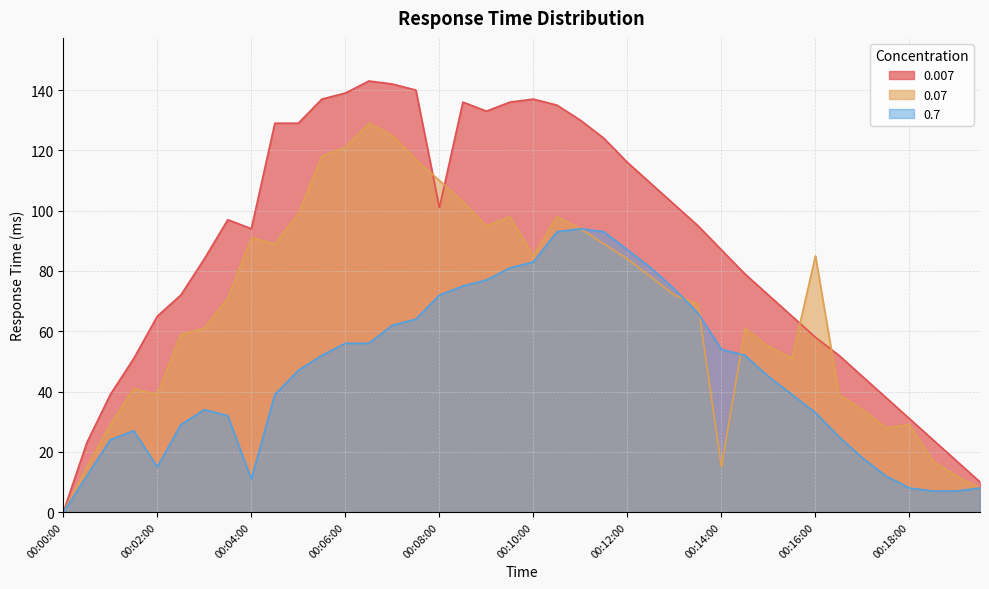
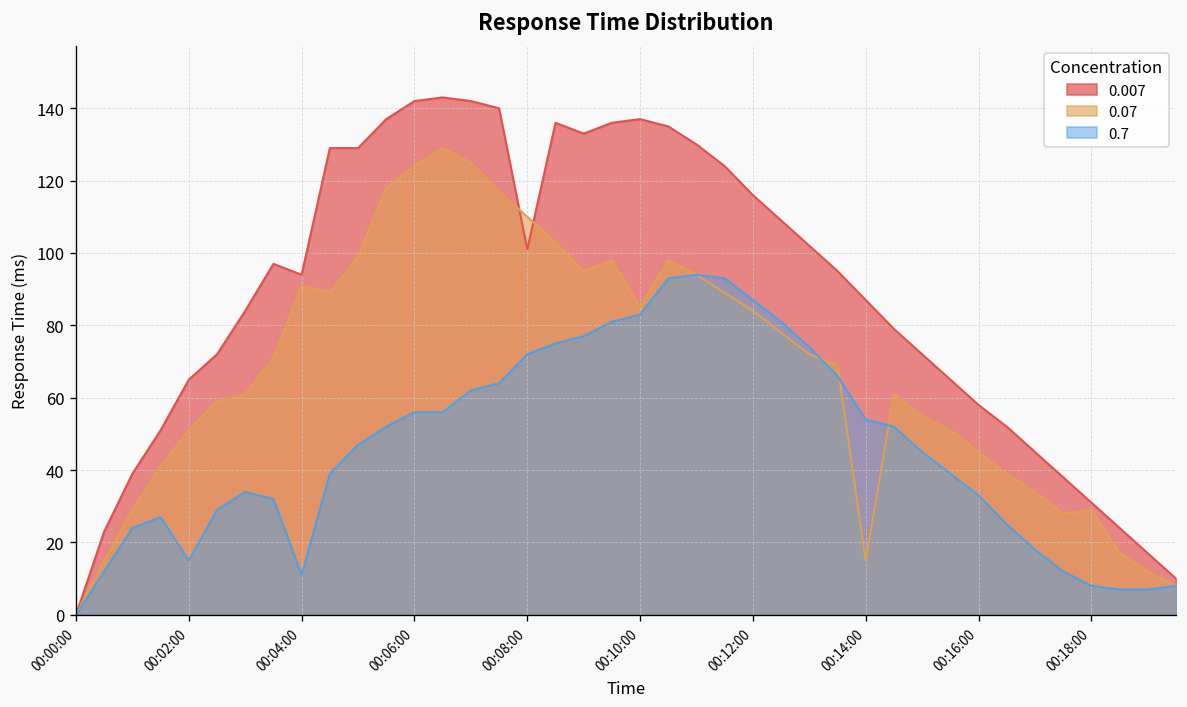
  {
    "0.007": {
      "00:02:00": 65,
      "00:04:00": 94,
-     "00:06:00": 139,
+     "00:06:00": 142,
      "00:08:00": 101,
      "00:10:00": 137,
      "00:12:00": 116,
      "00:14:00": 87,
      "00:16:00": 58,
      "00:18:00": 31
    },
    "0.07": {
-     "00:02:00": 39,
+     "00:02:00": 51,
      "00:04:00": 91,
-     "00:06:00": 121,
+     "00:06:00": 124,
      "00:08:00": 110,
      "00:10:00": 85,
      "00:12:00": 84,
      "00:14:00": 15,
-     "00:16:00": 85,
+     "00:16:00": 45,
      "00:18:00": 29
    },
    "0.7": {
      "00:02:00": 15,
      "00:04:00": 11,
      "00:06:00": 56,
      "00:08:00": 72,
      "00:10:00": 83,
      "00:12:00": 87,
      "00:14:00": 54,
      "00:16:00": 33,
      "00:18:00": 8
    }
  }
